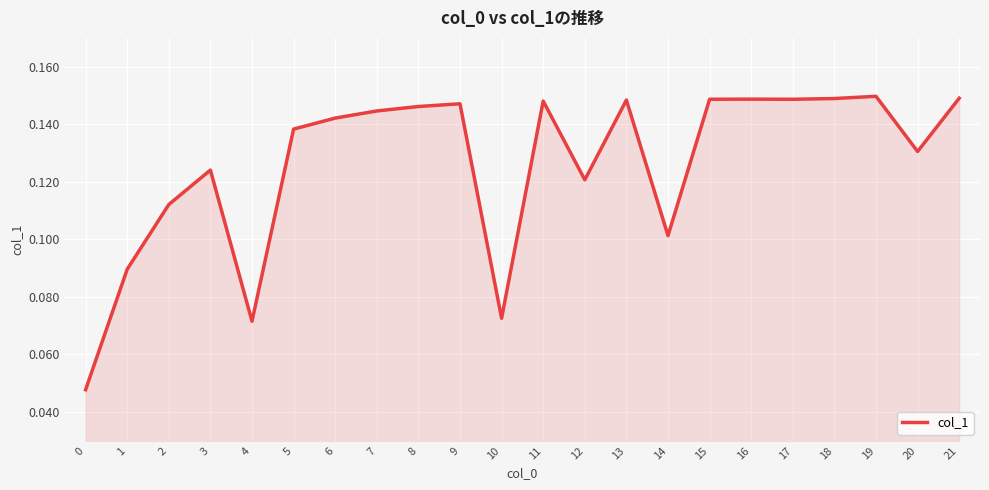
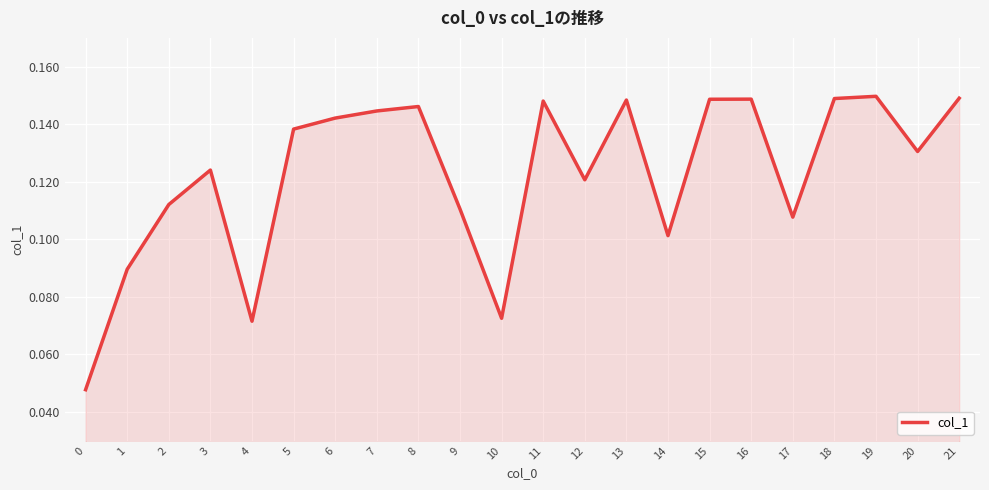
  {
    "0": 0.048,
    "1": 0.090,
    "2": 0.112,
    "3": 0.124,
    "4": 0.072,
    "5": 0.138,
    "6": 0.142,
    "7": 0.145,
    "8": 0.146,
-   "9": 0.147,
+   "9": 0.111,
    "10": 0.073,
    "11": 0.148,
    "12": 0.121,
    "13": 0.148,
    "14": 0.101,
    "15": 0.149,
    "16": 0.149,
-   "17": 0.149,
+   "17": 0.108,
    "18": 0.149,
    "19": 0.150,
    "20": 0.131,
    "21": 0.149
  }
